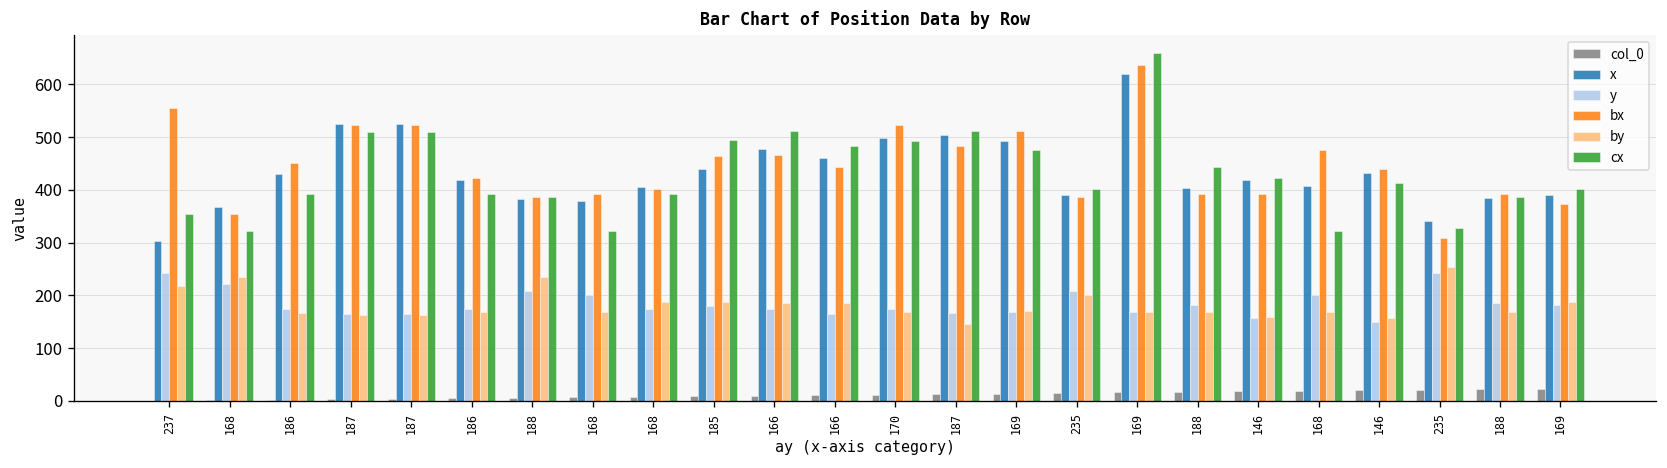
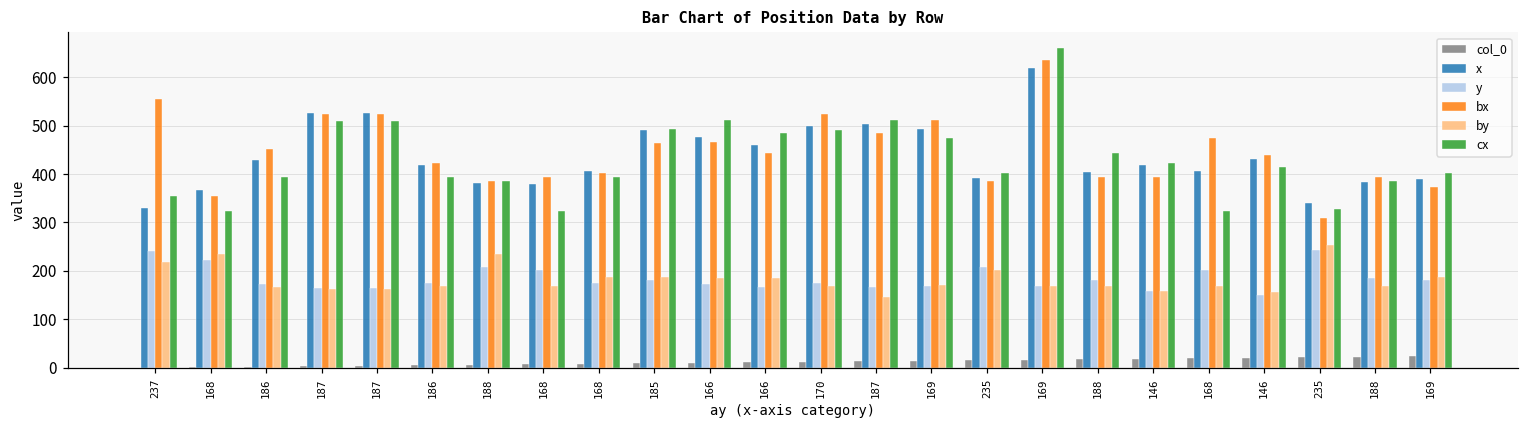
  {
    "col_0": {
      "237": 0,
      "185": 10,
      "170": 10
    },
    "x": {
-     "237": 300,
-     "185": 440,
+     "237": 330,
+     "185": 490,
      "170": 500
    },
    "y": {
      "237": 240,
      "185": 180,
      "170": 170
    },
    "bx": {
      "237": 560,
      "185": 470,
      "170": 520
    },
    "by": {
      "237": 220,
      "185": 190,
      "170": 170
    },
    "cx": {
      "237": 360,
      "185": 490,
      "170": 490
    }
  }
